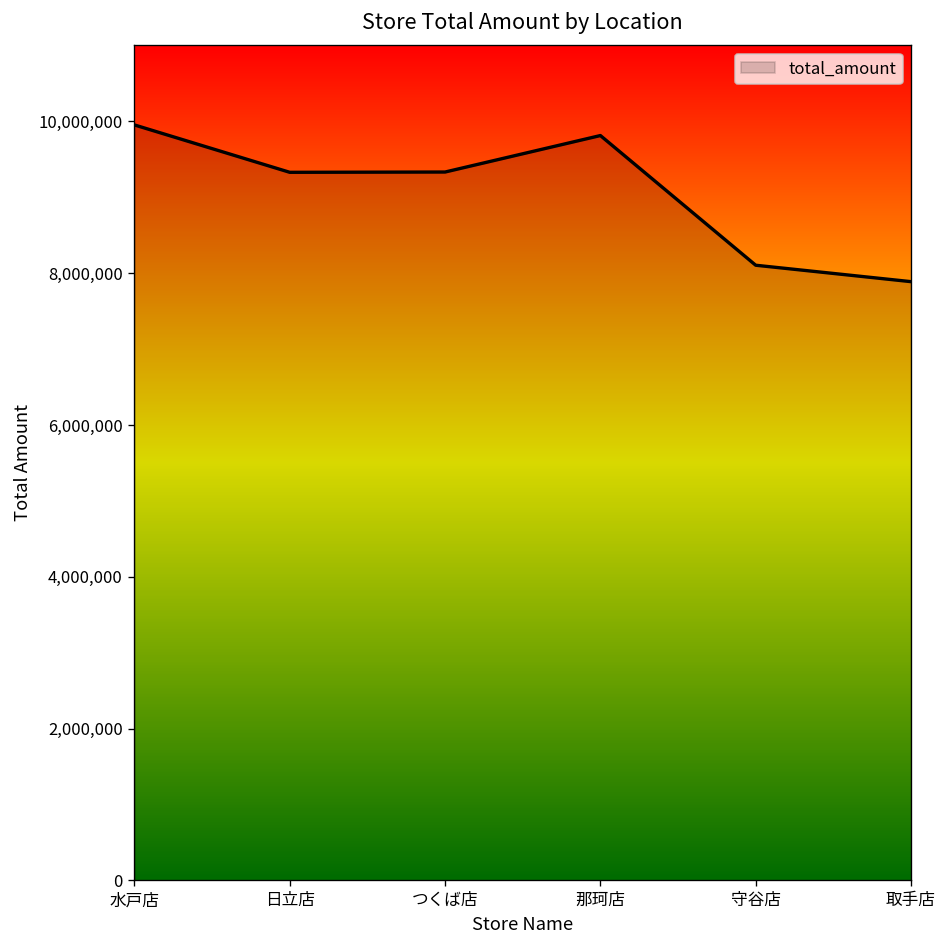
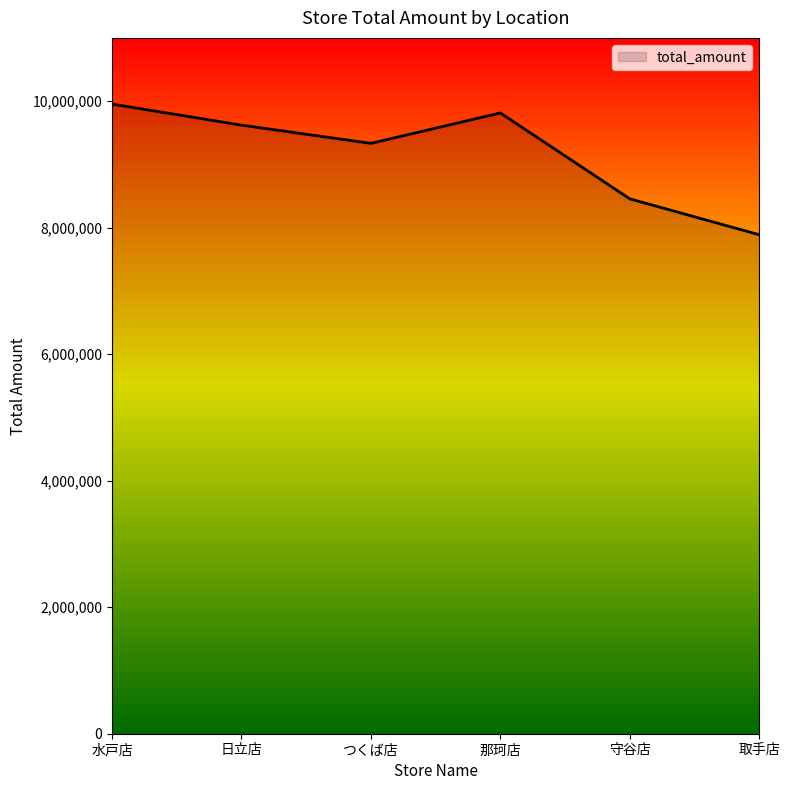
  {
    "水戸店": "10,000,000",
-   "日立店": "9,300,000",
+   "日立店": "9,600,000",
    "つくば店": "9,300,000",
    "那珂店": "9,800,000",
-   "守谷店": "8,100,000",
+   "守谷店": "8,500,000",
    "取手店": "7,900,000"
  }
